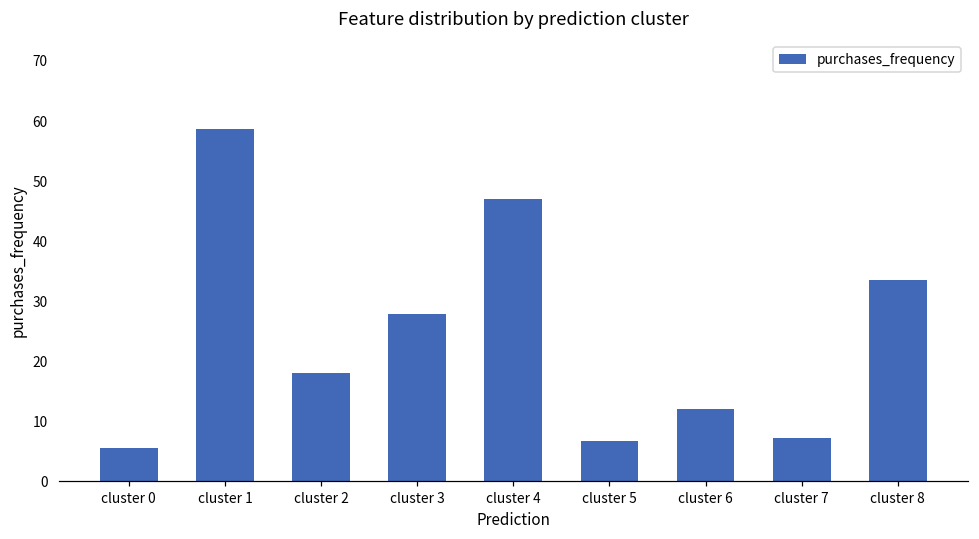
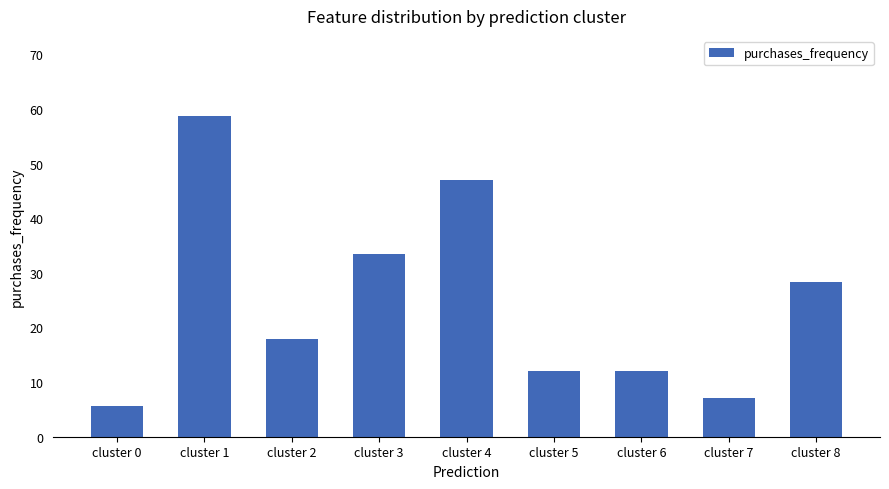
  {
    "cluster 0": 6,
    "cluster 1": 59,
    "cluster 2": 18,
-   "cluster 3": 28,
+   "cluster 3": 33,
    "cluster 4": 47,
-   "cluster 5": 7,
+   "cluster 5": 12,
    "cluster 6": 12,
    "cluster 7": 7,
-   "cluster 8": 34
+   "cluster 8": 28
  }
